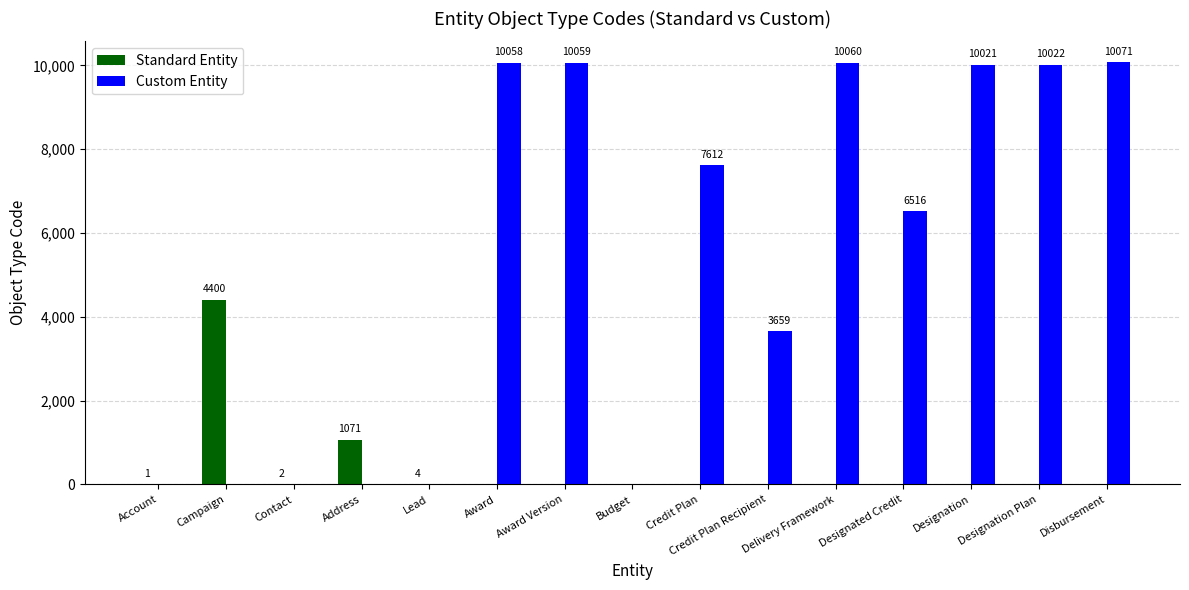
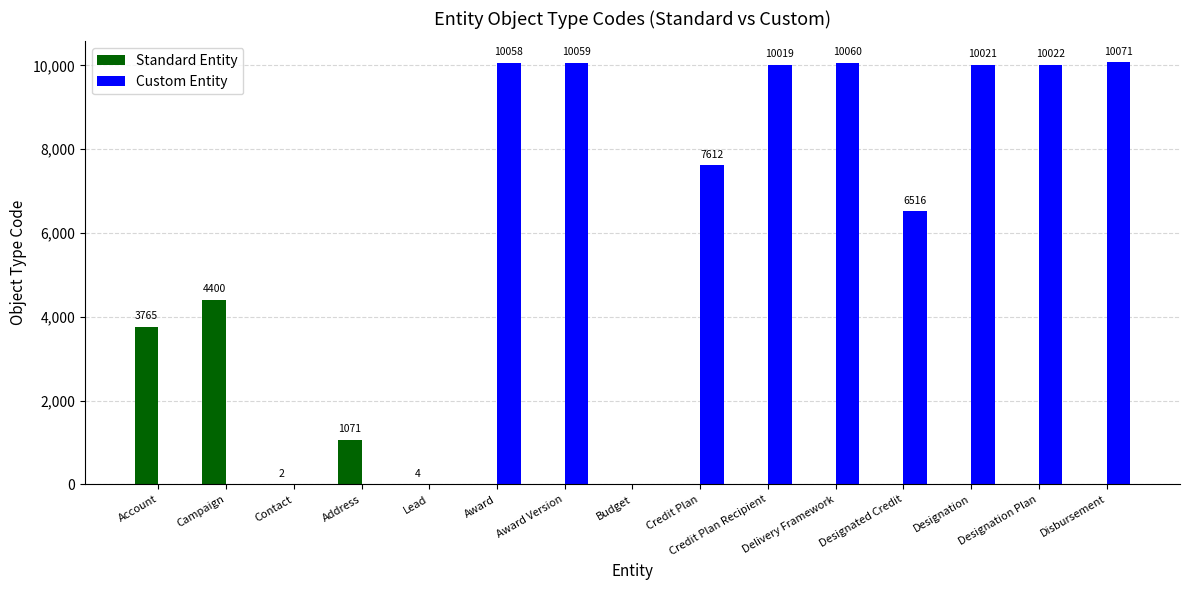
  {
    "Standard Entity": {
-     "Account": 1,
+     "Account": 3765,
      "Campaign": 4400,
      "Contact": 2,
      "Address": 1071,
      "Lead": 4
    },
    "Custom Entity": {
      "Award": 10058,
      "Award Version": 10059,
      "Credit Plan": 7612,
-     "Credit Plan Recipient": 3659,
+     "Credit Plan Recipient": 10019,
      "Delivery Framework": 10060,
      "Designated Credit": 6516,
      "Designation": 10021,
      "Designation Plan": 10022,
      "Disbursement": 10071
    }
  }
